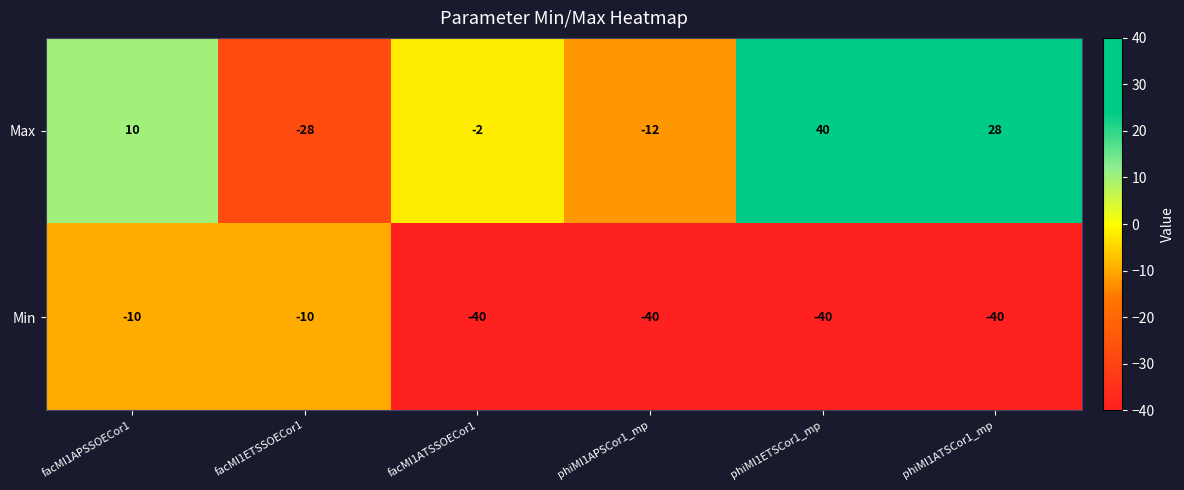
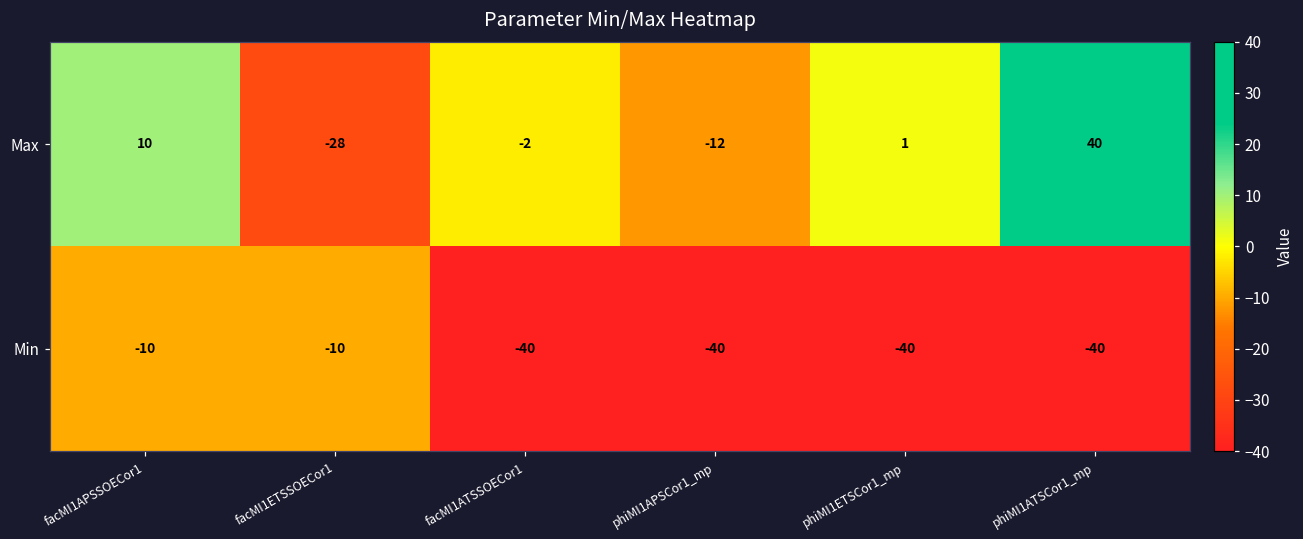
  {
    "Max": {
      "facMI1APSSOECor1": 10,
      "facMI1ETSSOECor1": -28,
      "facMI1ATSSOECor1": -2,
      "phiMI1APSCor1_mp": -12,
-     "phiMI1ETSCor1_mp": 40,
-     "phiMI1ATSCor1_mp": 28
+     "phiMI1ETSCor1_mp": 1,
+     "phiMI1ATSCor1_mp": 40
    },
    "Min": {
      "facMI1APSSOECor1": -10,
      "facMI1ETSSOECor1": -10,
      "facMI1ATSSOECor1": -40,
      "phiMI1APSCor1_mp": -40,
      "phiMI1ETSCor1_mp": -40,
      "phiMI1ATSCor1_mp": -40
    }
  }
